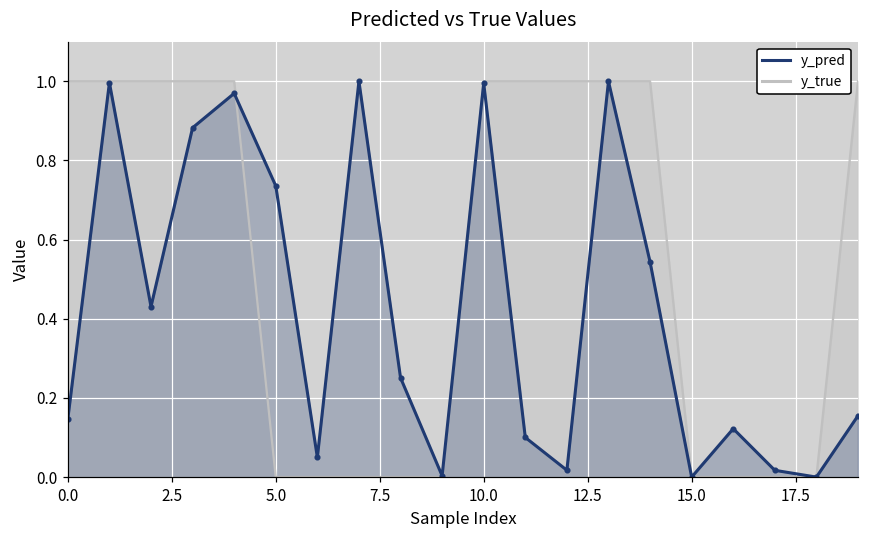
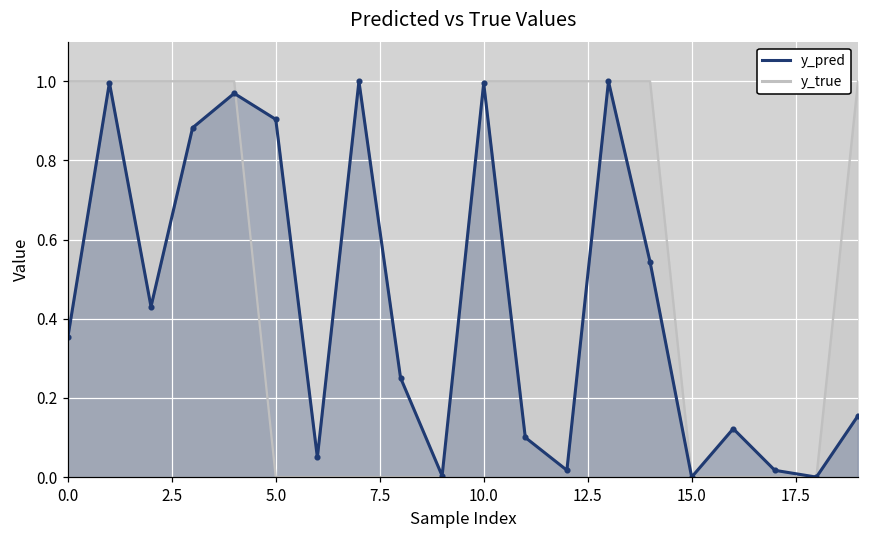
  {
    "y_true": {
      "0.0": 1.00,
      "5.0": 0.00
    },
    "y_pred": {
-     "0.0": 0.15,
-     "5.0": 0.74
+     "0.0": 0.35,
+     "5.0": 0.90
    }
  }
